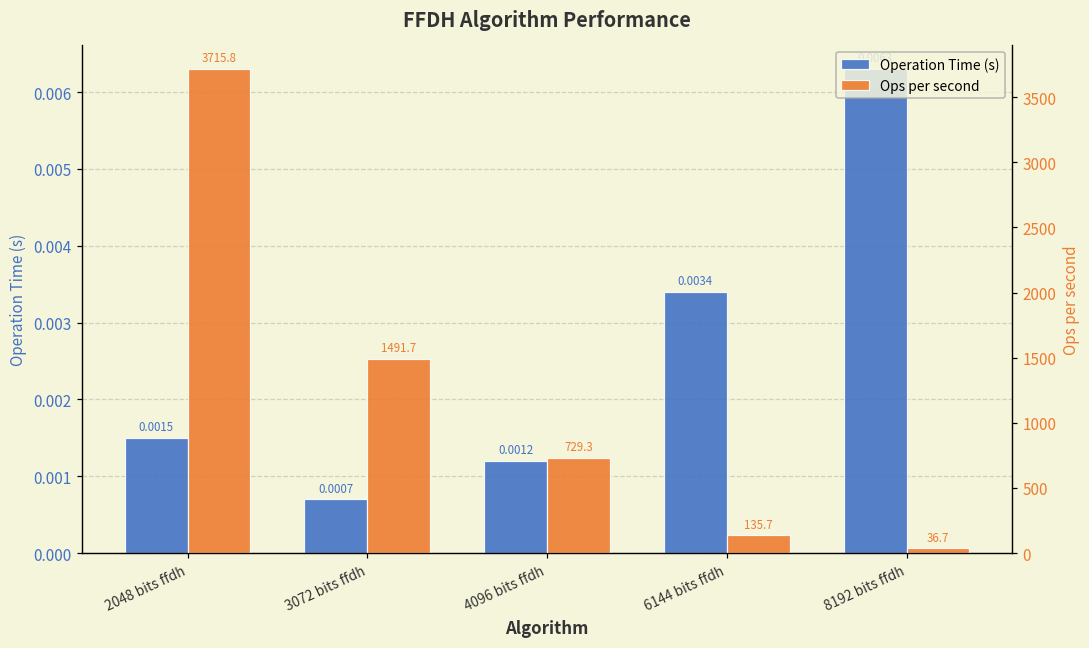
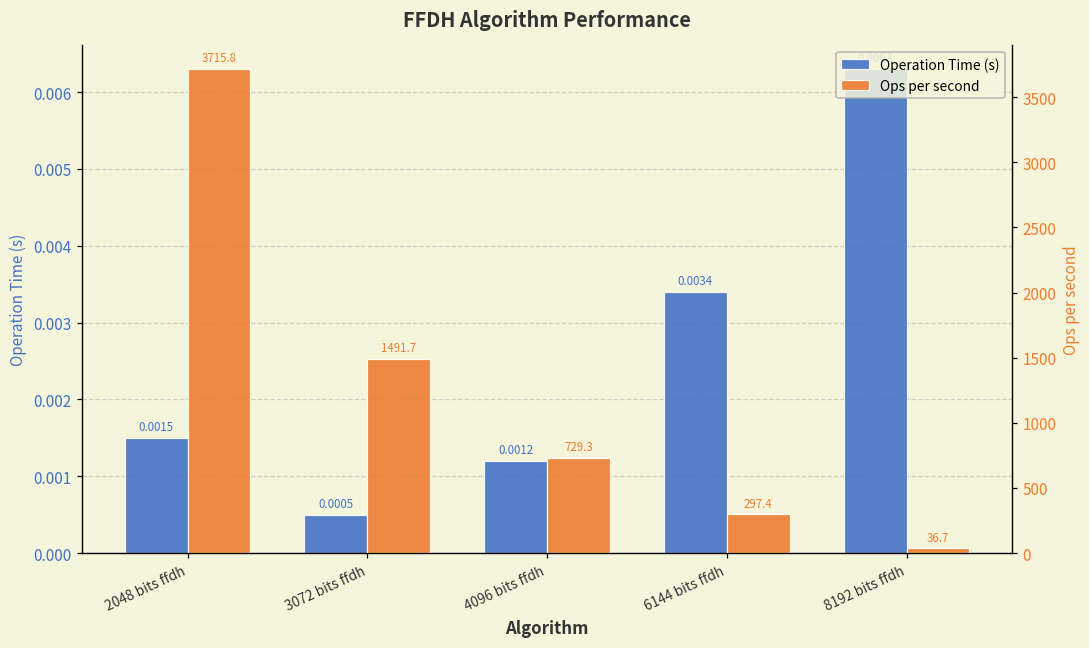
  {
    "Operation Time (s)": {
      "2048 bits ffdh": 0.0015,
-     "3072 bits ffdh": 0.0007,
+     "3072 bits ffdh": 0.0005,
      "4096 bits ffdh": 0.0012,
      "6144 bits ffdh": 0.0034
    },
    "Ops per second": {
      "2048 bits ffdh": 3715.8,
      "3072 bits ffdh": 1491.7,
      "4096 bits ffdh": 729.3,
-     "6144 bits ffdh": 135.7,
+     "6144 bits ffdh": 297.4,
      "8192 bits ffdh": 36.7
    }
  }
